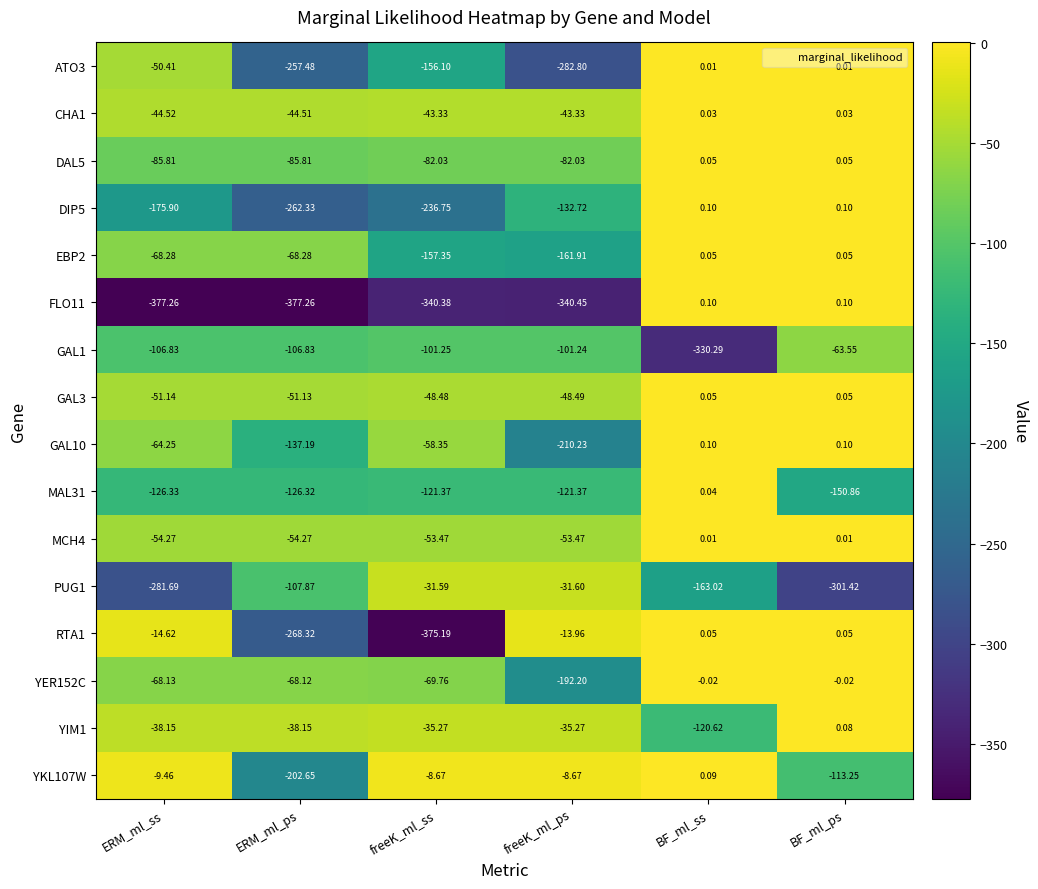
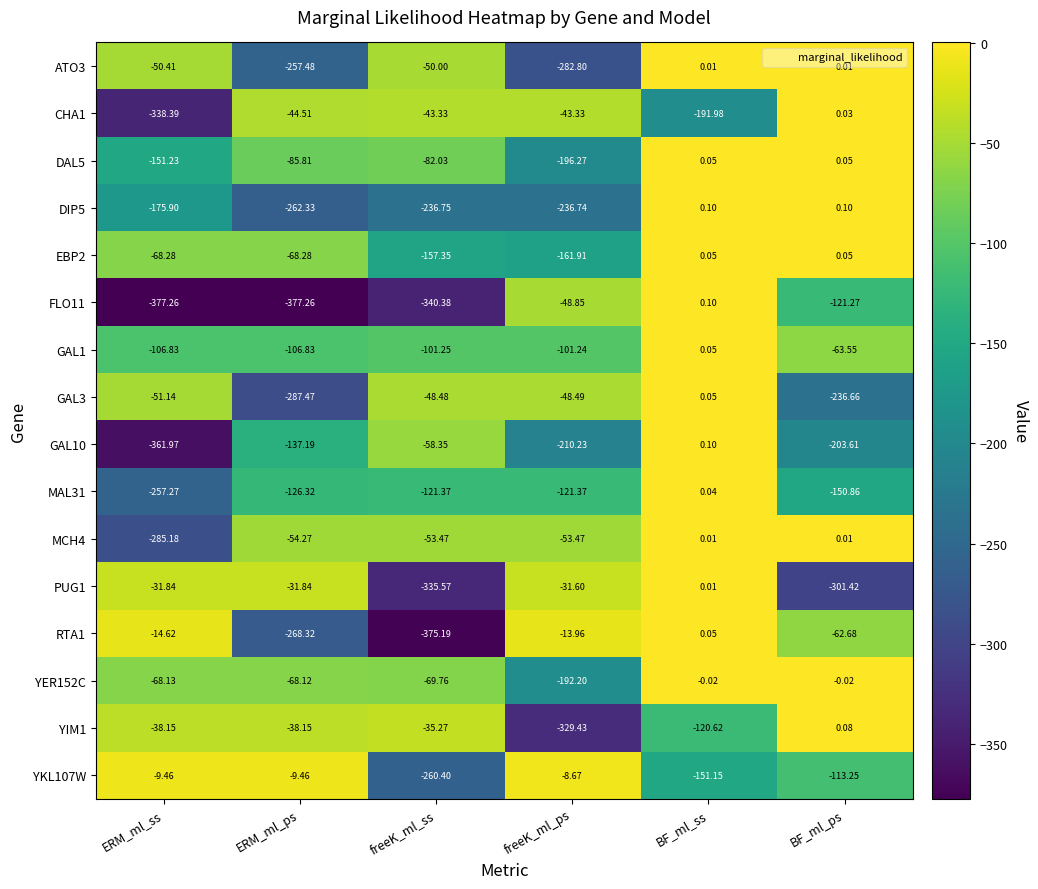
  {
    "ATO3": {
      "ERM_ml_ss": -50.41,
      "ERM_ml_ps": -257.48,
-     "freeK_ml_ss": -156.10,
+     "freeK_ml_ss": -50.00,
      "freeK_ml_ps": -282.80,
      "BF_ml_ss": 0.01
    },
    "CHA1": {
-     "ERM_ml_ss": -44.52,
+     "ERM_ml_ss": -338.39,
      "ERM_ml_ps": -44.51,
      "freeK_ml_ss": -43.33,
      "freeK_ml_ps": -43.33,
-     "BF_ml_ss": 0.03,
+     "BF_ml_ss": -191.98,
      "BF_ml_ps": 0.03
    },
    "DAL5": {
-     "ERM_ml_ss": -85.81,
+     "ERM_ml_ss": -151.23,
      "ERM_ml_ps": -85.81,
      "freeK_ml_ss": -82.03,
-     "freeK_ml_ps": -82.03,
+     "freeK_ml_ps": -196.27,
      "BF_ml_ss": 0.05,
      "BF_ml_ps": 0.05
    },
    "DIP5": {
      "ERM_ml_ss": -175.90,
      "ERM_ml_ps": -262.33,
      "freeK_ml_ss": -236.75,
-     "freeK_ml_ps": -132.72,
+     "freeK_ml_ps": -236.74,
      "BF_ml_ss": 0.10,
      "BF_ml_ps": 0.10
    },
    "EBP2": {
      "ERM_ml_ss": -68.28,
      "ERM_ml_ps": -68.28,
      "freeK_ml_ss": -157.35,
      "freeK_ml_ps": -161.91,
      "BF_ml_ss": 0.05,
      "BF_ml_ps": 0.05
    },
    "FLO11": {
      "ERM_ml_ss": -377.26,
      "ERM_ml_ps": -377.26,
      "freeK_ml_ss": -340.38,
-     "freeK_ml_ps": -340.45,
+     "freeK_ml_ps": -48.85,
      "BF_ml_ss": 0.10,
-     "BF_ml_ps": 0.10
+     "BF_ml_ps": -121.27
    },
    "GAL1": {
      "ERM_ml_ss": -106.83,
      "ERM_ml_ps": -106.83,
      "freeK_ml_ss": -101.25,
      "freeK_ml_ps": -101.24,
-     "BF_ml_ss": -330.29,
+     "BF_ml_ss": 0.05,
      "BF_ml_ps": -63.55
    },
    "GAL3": {
      "ERM_ml_ss": -51.14,
-     "ERM_ml_ps": -51.13,
+     "ERM_ml_ps": -287.47,
      "freeK_ml_ss": -48.48,
      "freeK_ml_ps": -48.49,
      "BF_ml_ss": 0.05,
-     "BF_ml_ps": 0.05
+     "BF_ml_ps": -236.66
    },
    "GAL10": {
-     "ERM_ml_ss": -64.25,
+     "ERM_ml_ss": -361.97,
      "ERM_ml_ps": -137.19,
      "freeK_ml_ss": -58.35,
      "freeK_ml_ps": -210.23,
      "BF_ml_ss": 0.10,
-     "BF_ml_ps": 0.10
+     "BF_ml_ps": -203.61
    },
    "MAL31": {
-     "ERM_ml_ss": -126.33,
+     "ERM_ml_ss": -257.27,
      "ERM_ml_ps": -126.32,
      "freeK_ml_ss": -121.37,
      "freeK_ml_ps": -121.37,
      "BF_ml_ss": 0.04,
      "BF_ml_ps": -150.86
    },
    "MCH4": {
-     "ERM_ml_ss": -54.27,
+     "ERM_ml_ss": -285.18,
      "ERM_ml_ps": -54.27,
      "freeK_ml_ss": -53.47,
      "freeK_ml_ps": -53.47,
      "BF_ml_ss": 0.01,
      "BF_ml_ps": 0.01
    },
    "PUG1": {
-     "ERM_ml_ss": -281.69,
-     "ERM_ml_ps": -107.87,
-     "freeK_ml_ss": -31.59,
+     "ERM_ml_ss": -31.84,
+     "ERM_ml_ps": -31.84,
+     "freeK_ml_ss": -335.57,
      "freeK_ml_ps": -31.60,
-     "BF_ml_ss": -163.02,
+     "BF_ml_ss": 0.01,
      "BF_ml_ps": -301.42
    },
    "RTA1": {
      "ERM_ml_ss": -14.62,
      "ERM_ml_ps": -268.32,
      "freeK_ml_ss": -375.19,
      "freeK_ml_ps": -13.96,
      "BF_ml_ss": 0.05,
-     "BF_ml_ps": 0.05
+     "BF_ml_ps": -62.68
    },
    "YER152C": {
      "ERM_ml_ss": -68.13,
      "ERM_ml_ps": -68.12,
      "freeK_ml_ss": -69.76,
      "freeK_ml_ps": -192.20,
      "BF_ml_ss": -0.02,
      "BF_ml_ps": -0.02
    },
    "YIM1": {
      "ERM_ml_ss": -38.15,
      "ERM_ml_ps": -38.15,
      "freeK_ml_ss": -35.27,
-     "freeK_ml_ps": -35.27,
+     "freeK_ml_ps": -329.43,
      "BF_ml_ss": -120.62,
      "BF_ml_ps": 0.08
    },
    "YKL107W": {
      "ERM_ml_ss": -9.46,
-     "ERM_ml_ps": -202.65,
-     "freeK_ml_ss": -8.67,
+     "ERM_ml_ps": -9.46,
+     "freeK_ml_ss": -260.40,
      "freeK_ml_ps": -8.67,
-     "BF_ml_ss": 0.09,
+     "BF_ml_ss": -151.15,
      "BF_ml_ps": -113.25
    }
  }
